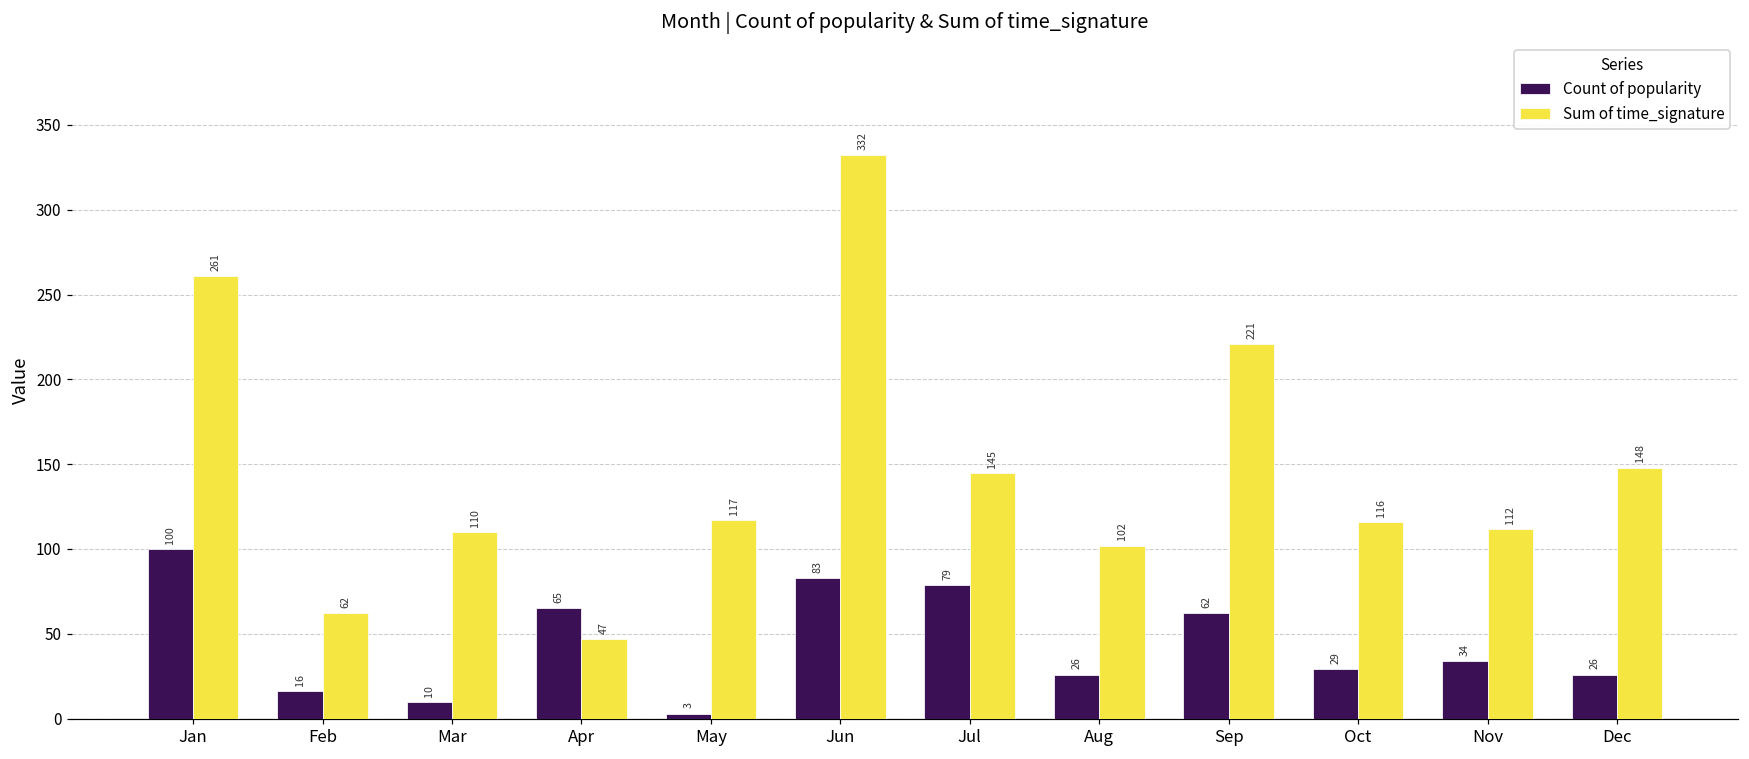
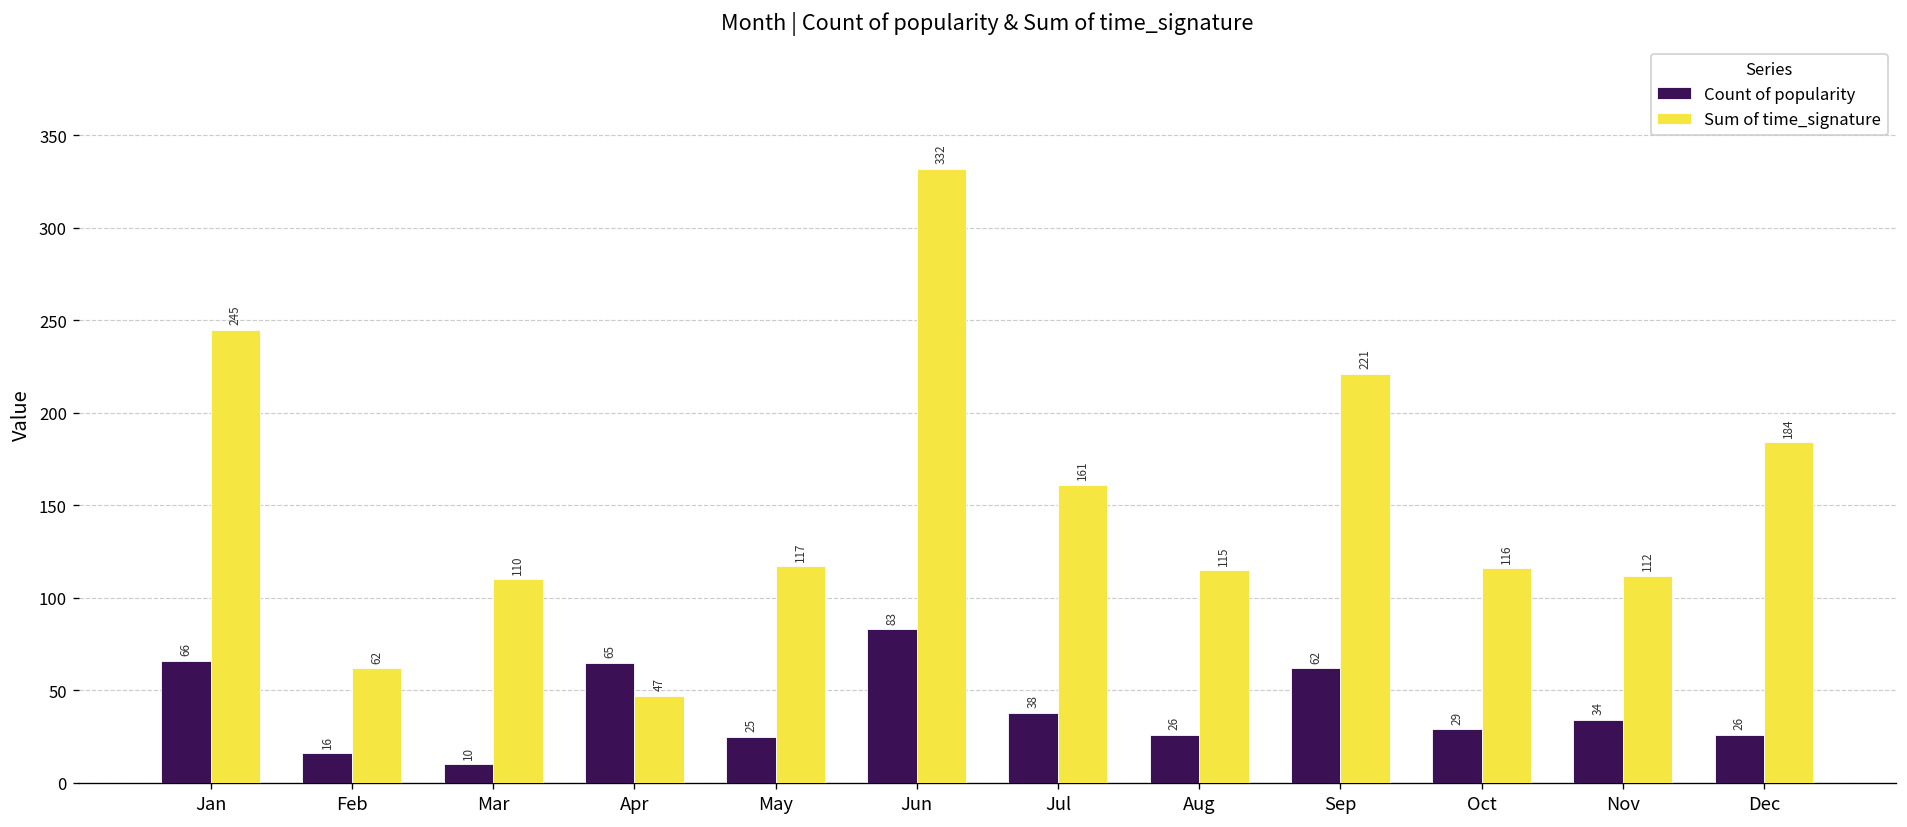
  {
    "Count of popularity": {
-     "Jan": 100,
+     "Jan": 66,
      "Feb": 16,
      "Mar": 10,
      "Apr": 65,
-     "May": 3,
+     "May": 25,
      "Jun": 83,
-     "Jul": 79,
+     "Jul": 38,
      "Aug": 26,
      "Sep": 62,
      "Oct": 29,
      "Nov": 34,
      "Dec": 26
    },
    "Sum of time_signature": {
-     "Jan": 261,
+     "Jan": 245,
      "Feb": 62,
      "Mar": 110,
      "Apr": 47,
      "May": 117,
      "Jun": 332,
-     "Jul": 145,
-     "Aug": 102,
+     "Jul": 161,
+     "Aug": 115,
      "Sep": 221,
      "Oct": 116,
      "Nov": 112,
-     "Dec": 148
+     "Dec": 184
    }
  }
